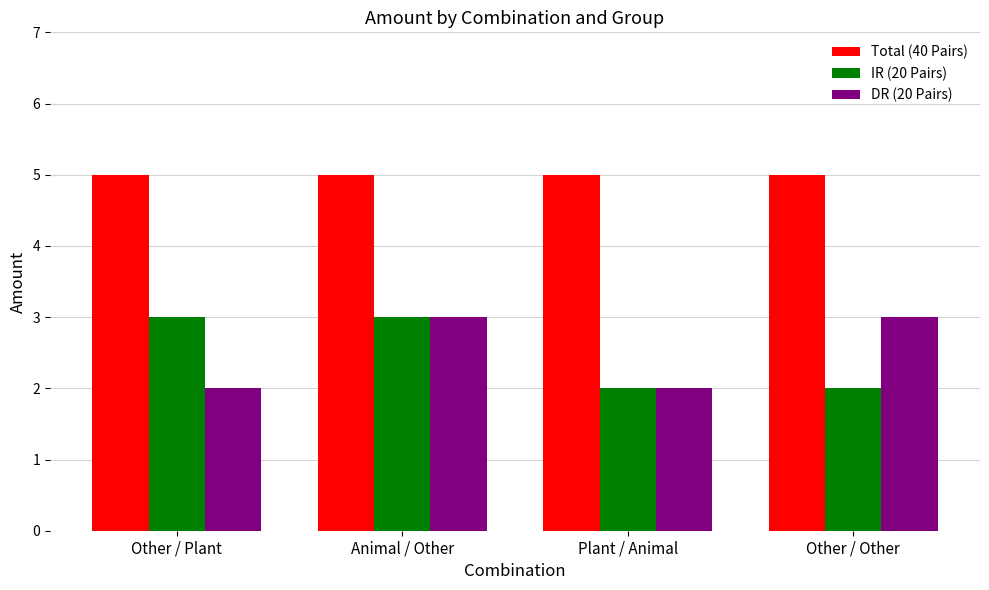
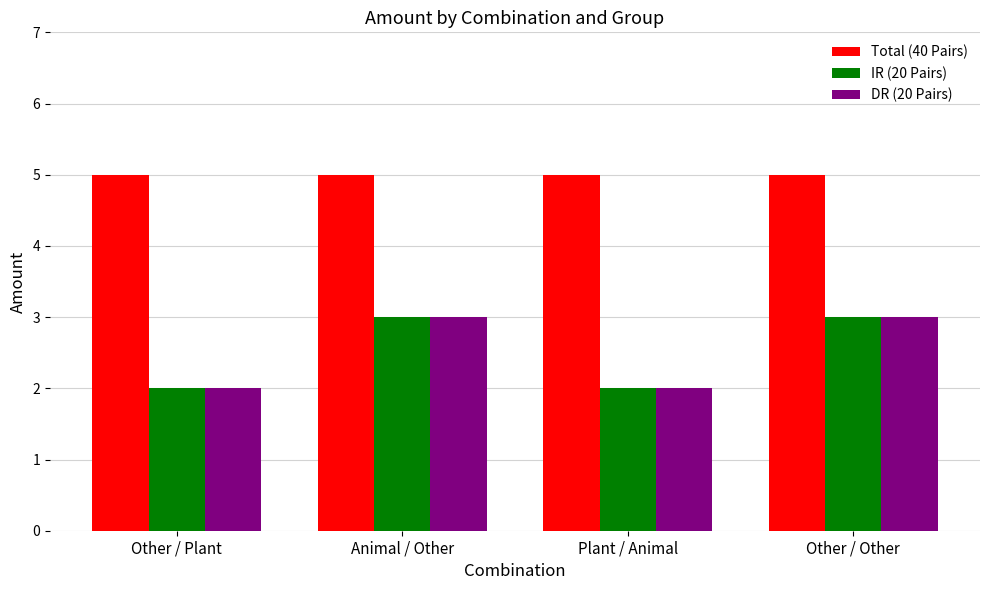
  {
    "Total (40 Pairs)": {
      "Other / Plant": 5,
      "Animal / Other": 5,
      "Plant / Animal": 5,
      "Other / Other": 5
    },
    "IR (20 Pairs)": {
-     "Other / Plant": 3,
+     "Other / Plant": 2,
      "Animal / Other": 3,
      "Plant / Animal": 2,
-     "Other / Other": 2
+     "Other / Other": 3
    },
    "DR (20 Pairs)": {
      "Other / Plant": 2,
      "Animal / Other": 3,
      "Plant / Animal": 2,
      "Other / Other": 3
    }
  }
